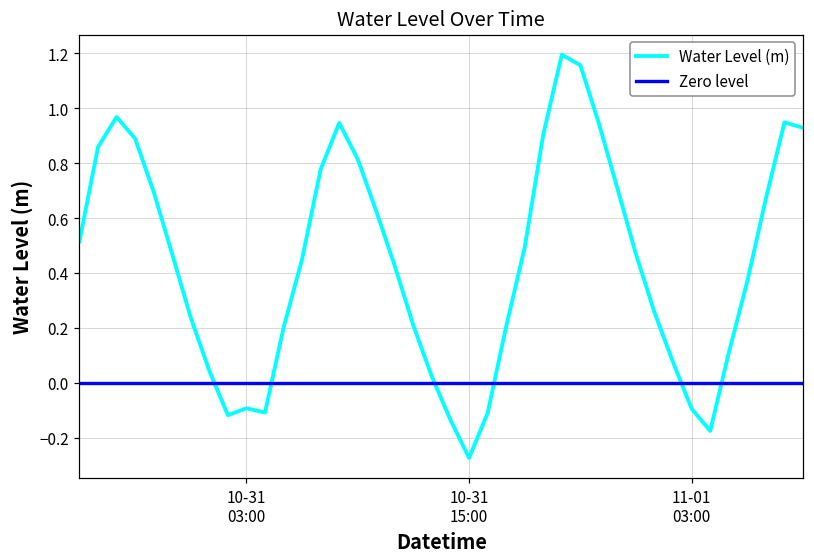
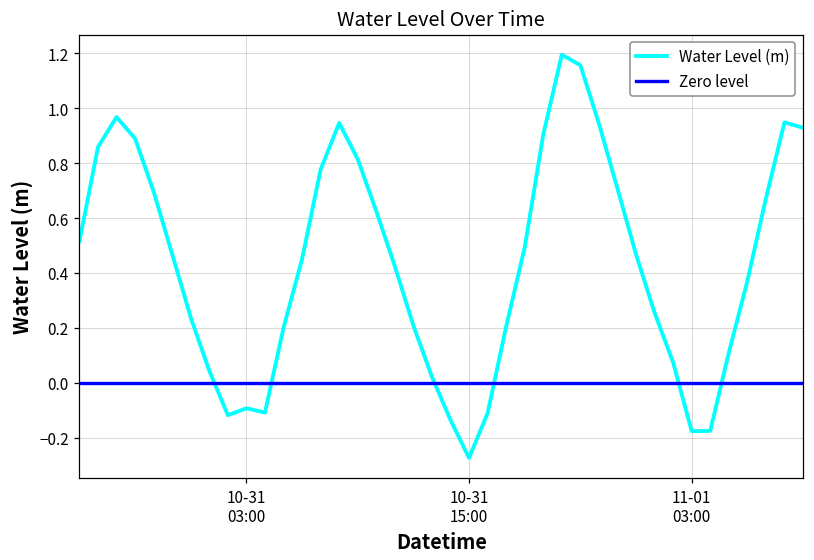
  {
    "10-31 03:00": -0.09,
    "10-31 15:00": -0.27,
-   "11-01 03:00": -0.10
+   "11-01 03:00": -0.18
  }
